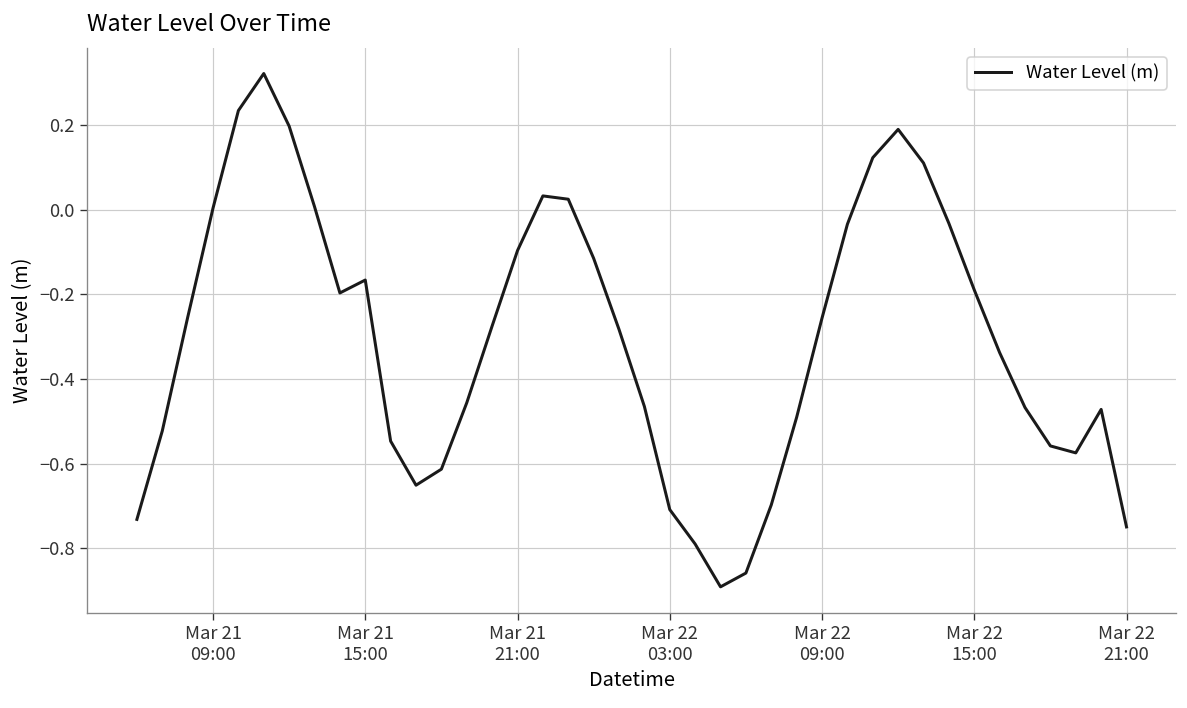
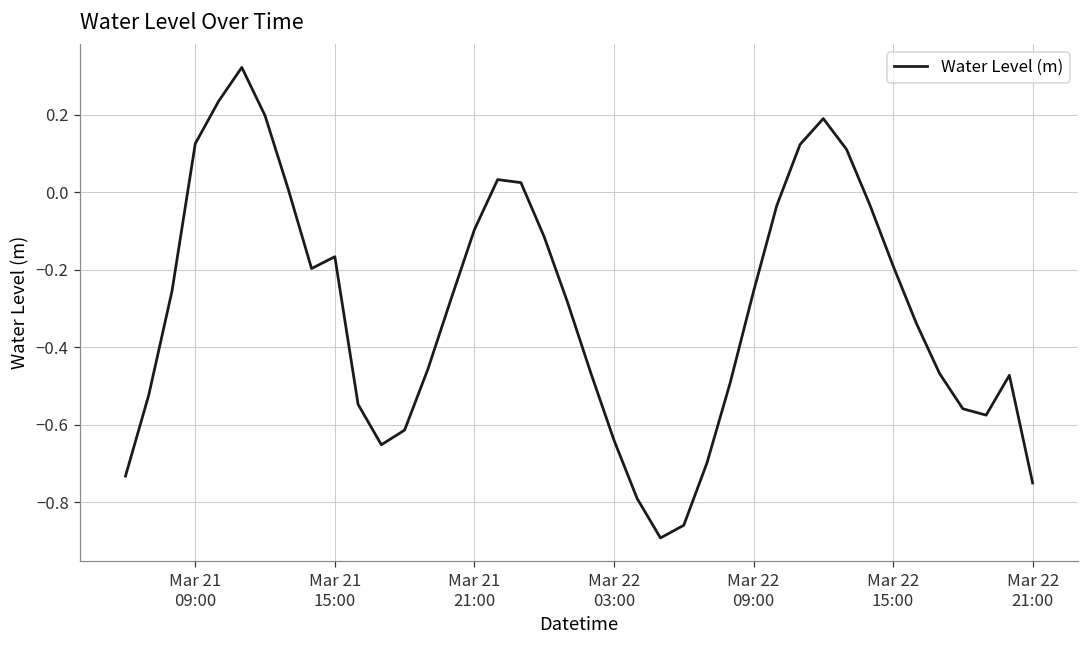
  {
-   "Mar 21 09:00": 0.00,
+   "Mar 21 09:00": 0.13,
    "Mar 21 15:00": -0.17,
    "Mar 21 21:00": -0.10,
-   "Mar 22 03:00": -0.71,
+   "Mar 22 03:00": -0.64,
    "Mar 22 09:00": -0.26,
    "Mar 22 15:00": -0.19,
    "Mar 22 21:00": -0.75
  }
